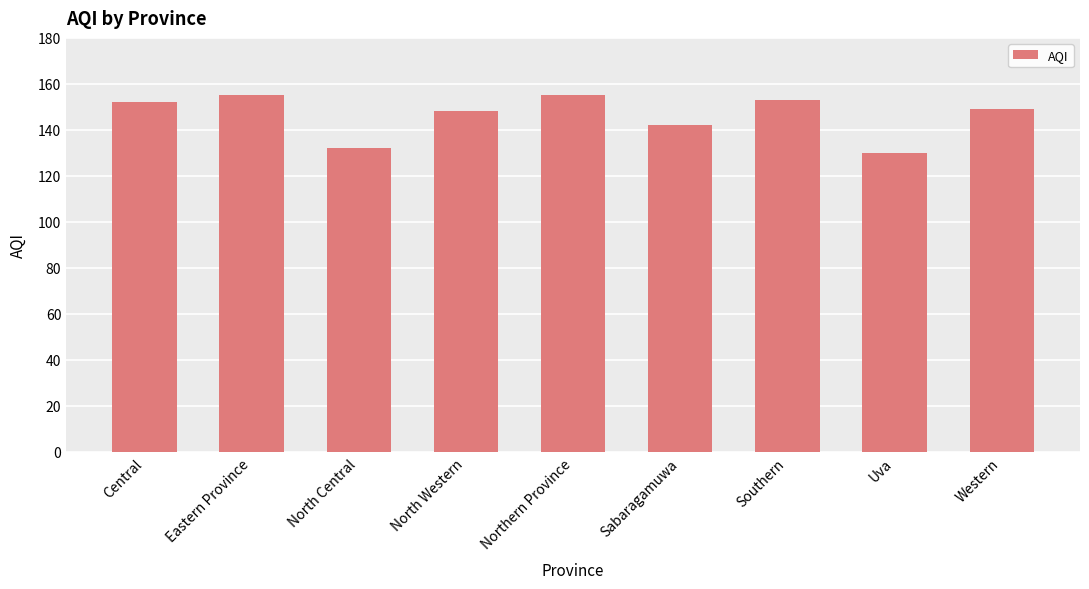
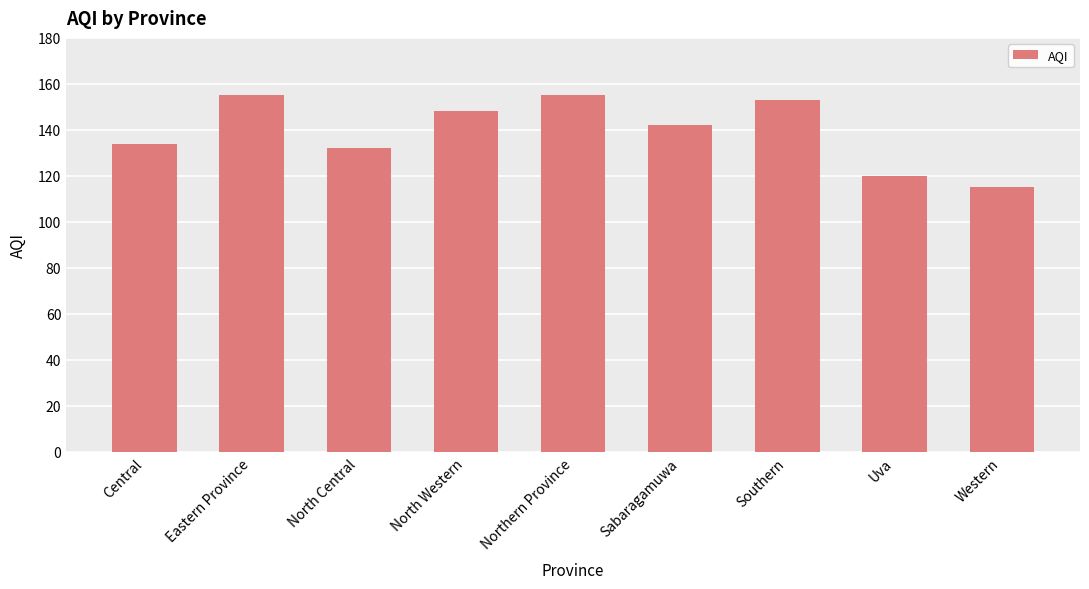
  {
-   "Central": 152,
+   "Central": 134,
    "Eastern Province": 155,
    "North Central": 132,
    "North Western": 148,
    "Northern Province": 155,
    "Sabaragamuwa": 142,
    "Southern": 153,
-   "Uva": 130,
-   "Western": 149
+   "Uva": 120,
+   "Western": 115
  }
